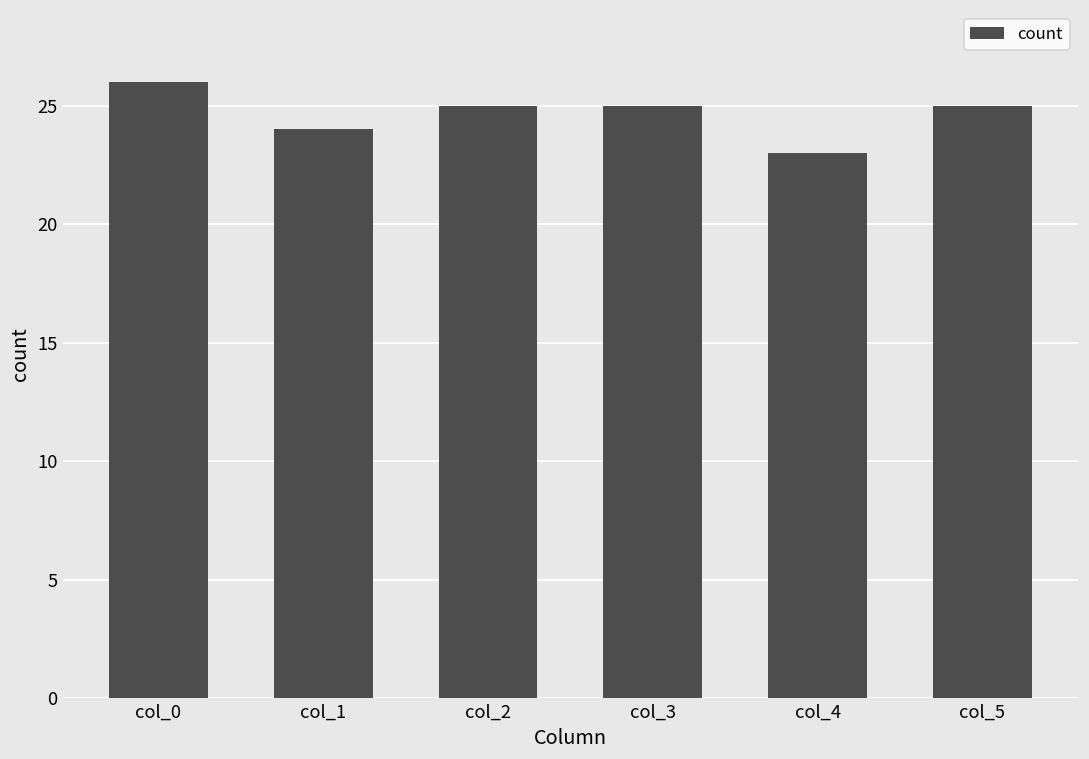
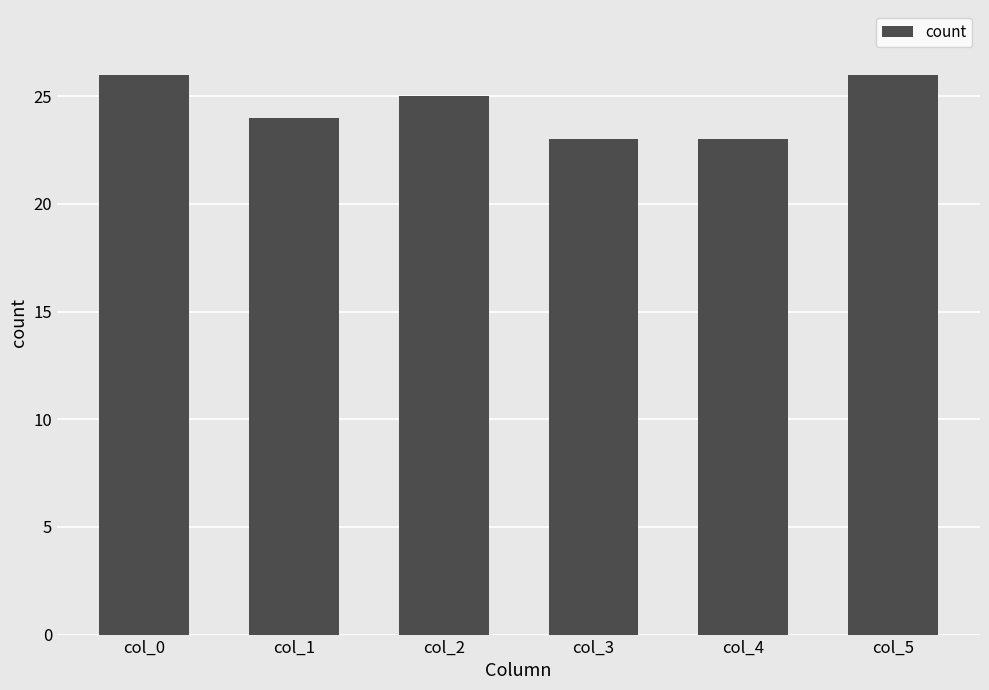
  {
    "col_0": 26,
    "col_1": 24,
    "col_2": 25,
-   "col_3": 25,
+   "col_3": 23,
    "col_4": 23,
-   "col_5": 25
+   "col_5": 26
  }
